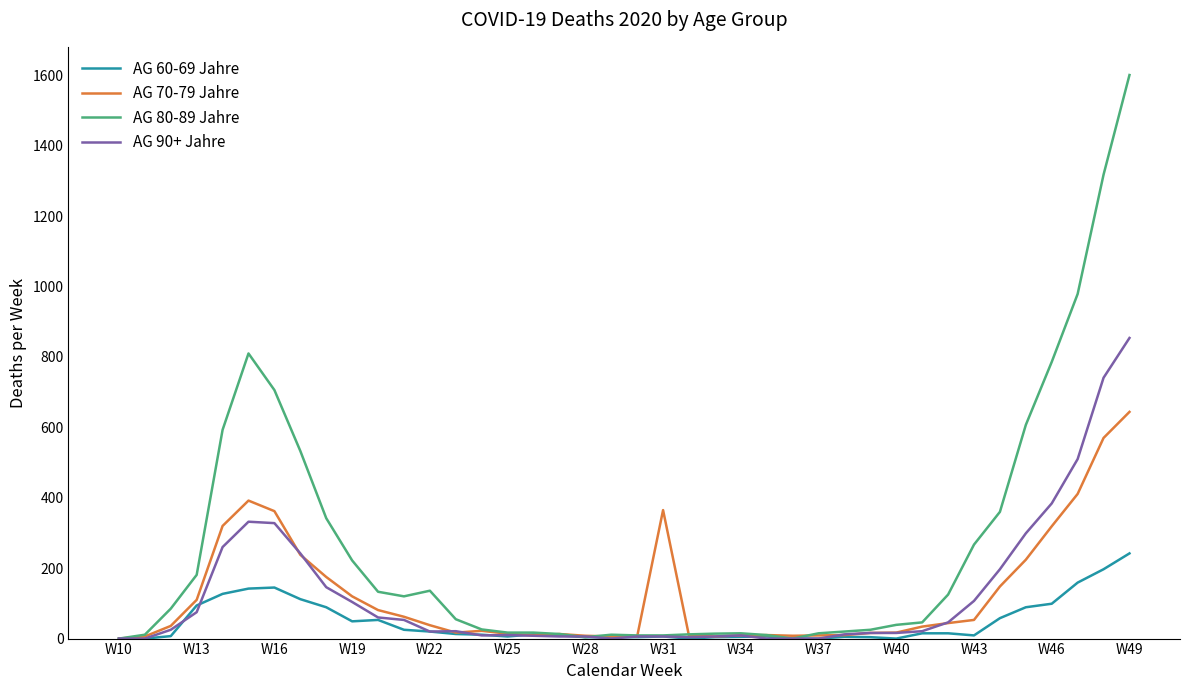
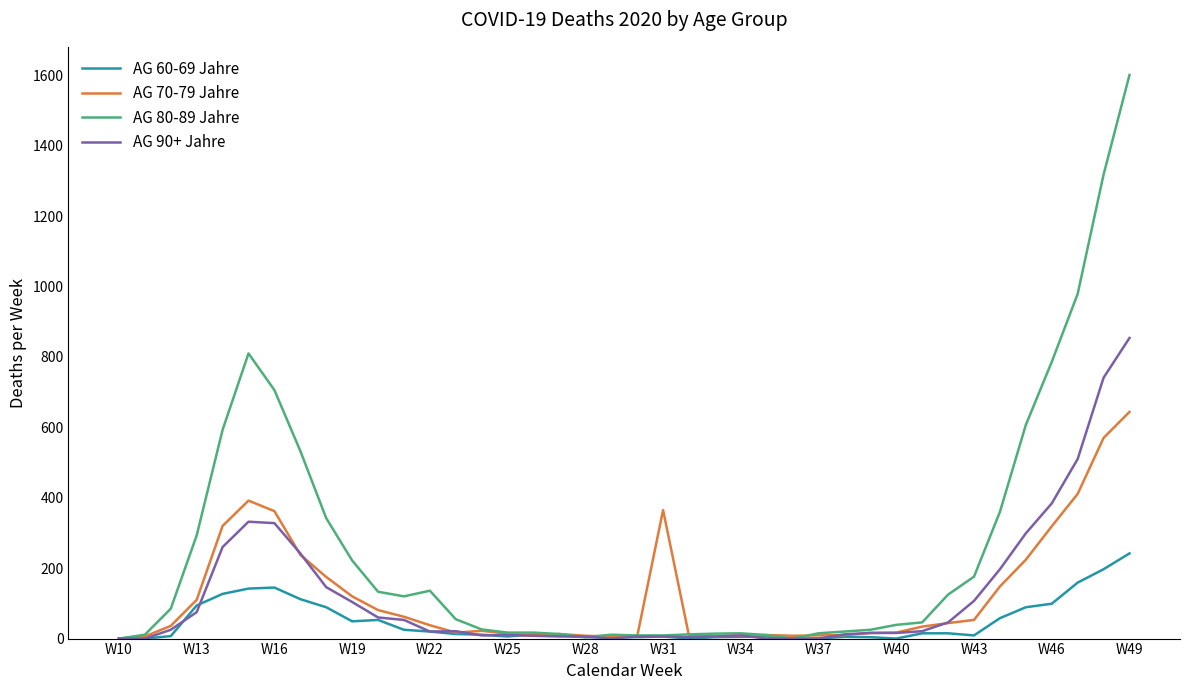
  {
    "AG 60-69 Jahre": {
      "W13": 90,
      "W16": 150,
      "W19": 50,
      "W40": 0,
      "W43": 10,
      "W46": 100,
      "W49": 240
    },
    "AG 70-79 Jahre": {
      "W13": 110,
      "W16": 360,
      "W19": 120,
      "W22": 40,
      "W31": 370,
      "W43": 50,
      "W46": 320,
      "W49": 640
    },
    "AG 80-89 Jahre": {
-     "W13": 180,
+     "W13": 290,
      "W16": 710,
      "W19": 220,
      "W22": 140,
      "W40": 40,
-     "W43": 270,
+     "W43": 180,
      "W46": 790,
      "W49": 1600
    },
    "AG 90+ Jahre": {
      "W13": 80,
      "W16": 330,
      "W19": 100,
      "W43": 110,
      "W46": 380,
      "W49": 850
    }
  }
